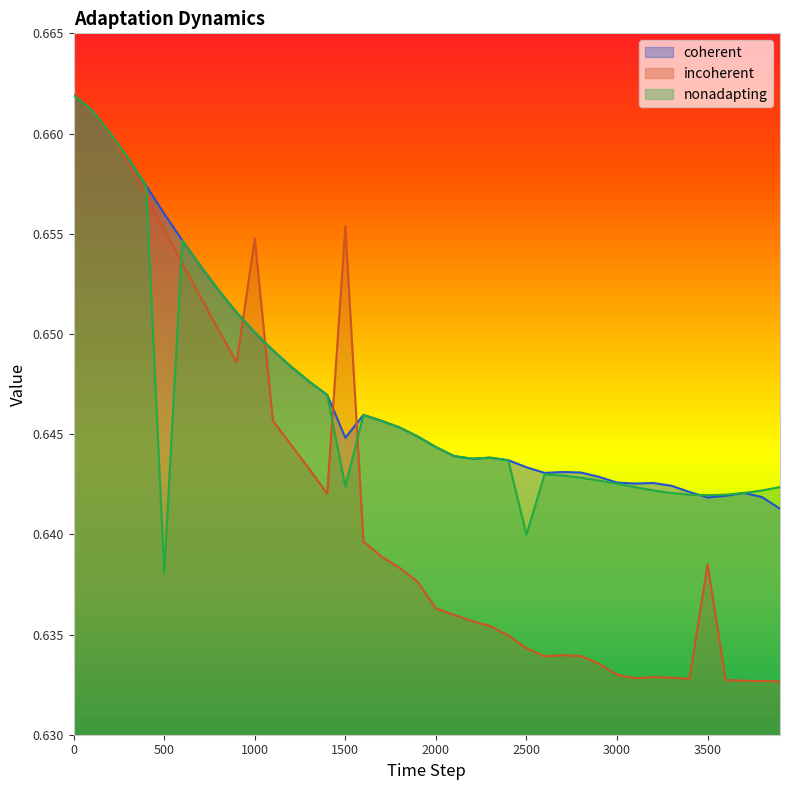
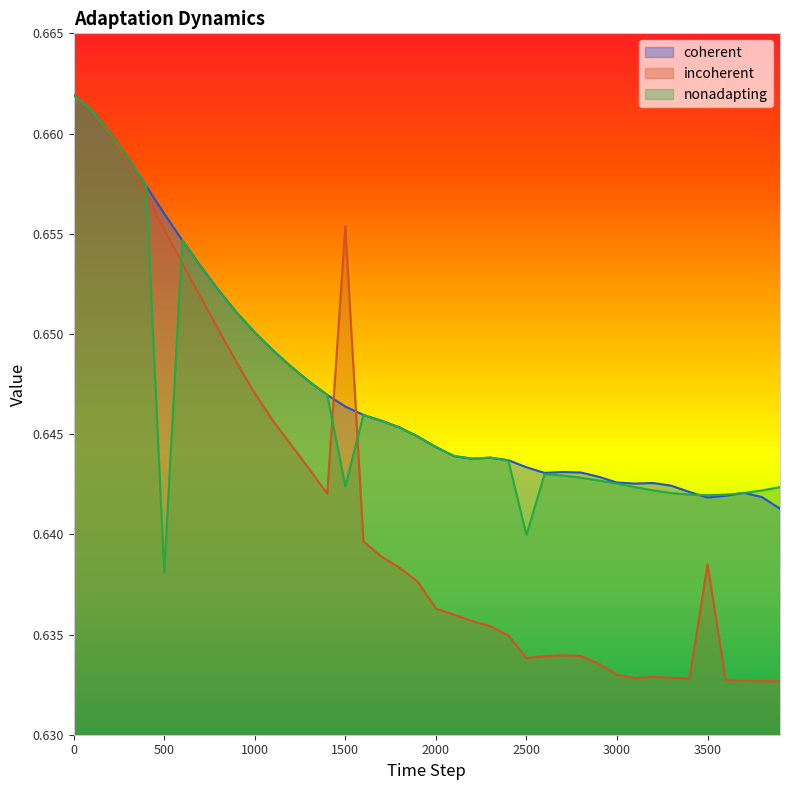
  {
    "coherent": {
      "500": 0.6560,
-     "1500": 0.6448,
+     "1500": 0.6464,
      "2500": 0.6433
    },
    "incoherent": {
      "500": 0.6552,
-     "1000": 0.6548,
+     "1000": 0.6470,
      "1500": 0.6554,
      "2000": 0.6363,
-     "2500": 0.6343,
+     "2500": 0.6338,
      "3000": 0.6330,
      "3500": 0.6385
    },
    "nonadapting": {
      "500": 0.6381,
      "1500": 0.6424,
      "2500": 0.6400
    }
  }
